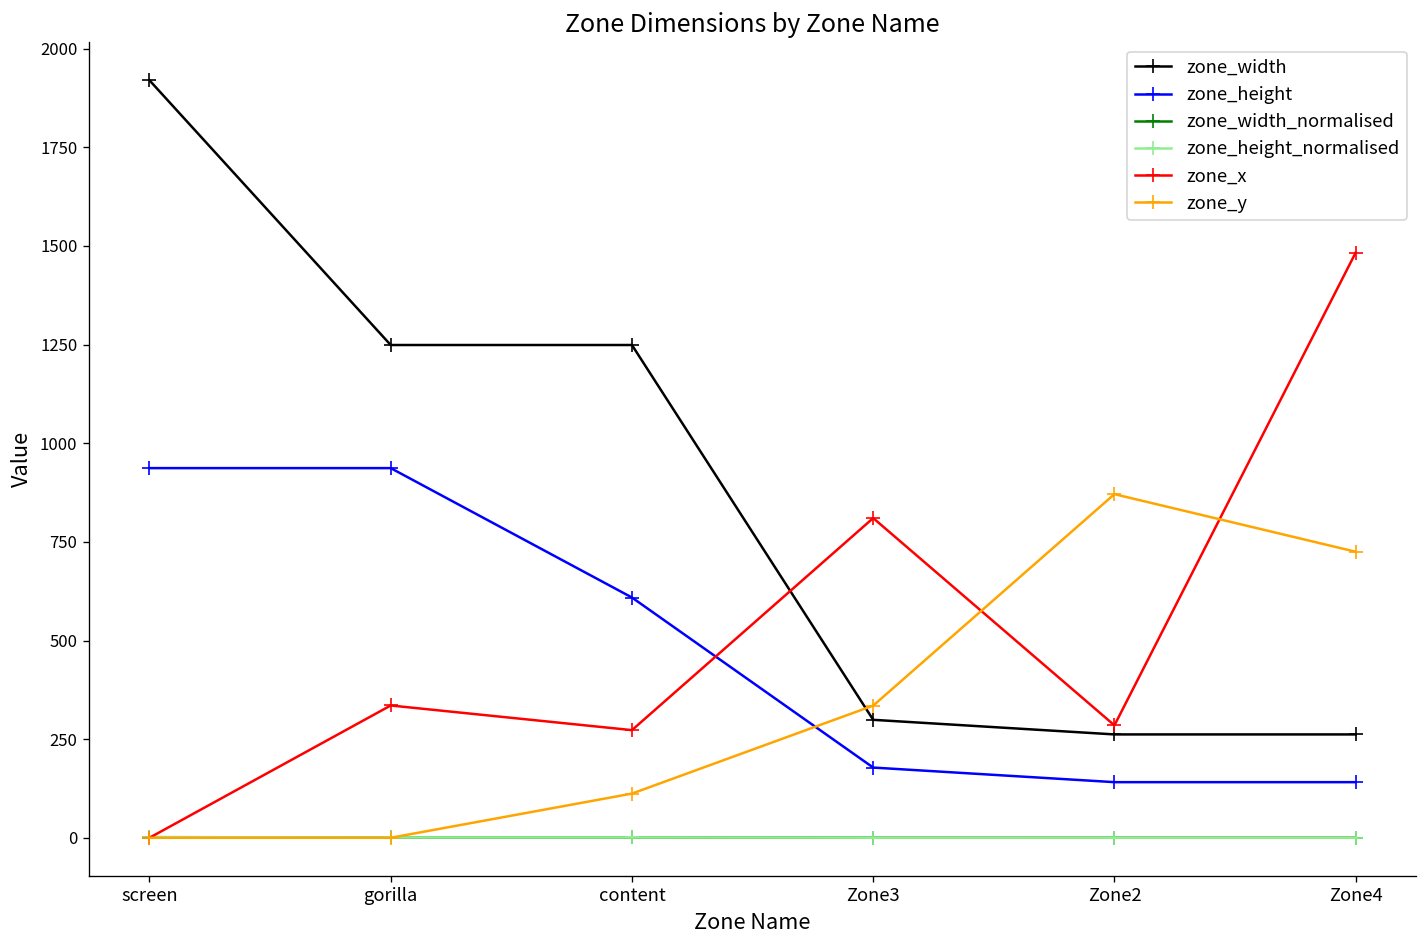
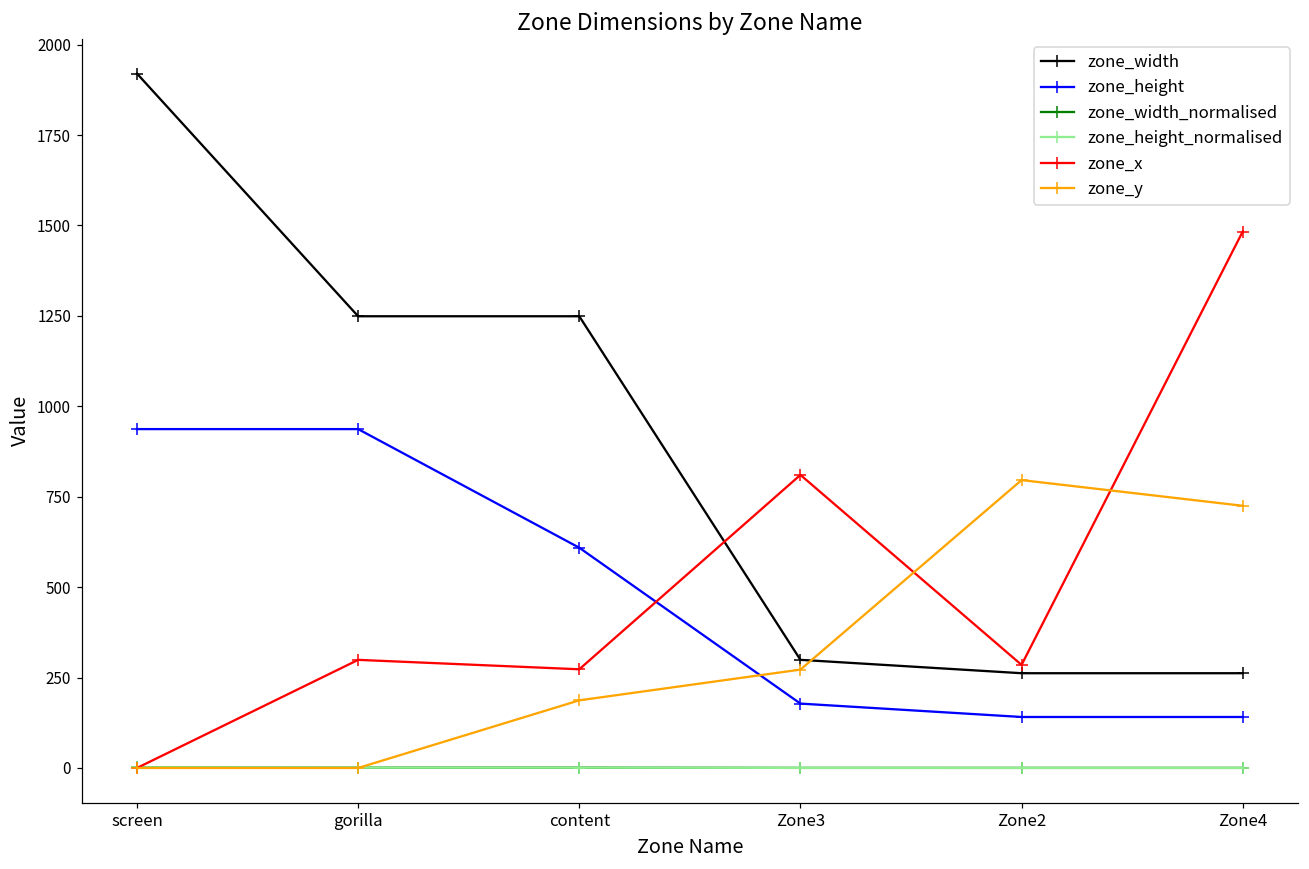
  {
    "zone_width": {
      "screen": 1920,
      "gorilla": 1250,
      "content": 1250,
      "Zone3": 300,
      "Zone2": 260,
      "Zone4": 260
    },
    "zone_height": {
      "screen": 940,
      "gorilla": 940,
      "content": 610,
      "Zone3": 180,
      "Zone2": 140,
      "Zone4": 140
    },
    "zone_height_normalised": {
      "content": 0,
      "Zone3": 0,
      "Zone2": 0,
      "Zone4": 0
    },
    "zone_x": {
-     "gorilla": 340,
+     "gorilla": 300,
      "content": 270,
      "Zone3": 810,
      "Zone2": 290,
      "Zone4": 1480
    },
    "zone_y": {
-     "content": 110,
-     "Zone3": 340,
-     "Zone2": 870,
+     "content": 190,
+     "Zone3": 270,
+     "Zone2": 800,
      "Zone4": 730
    }
  }
